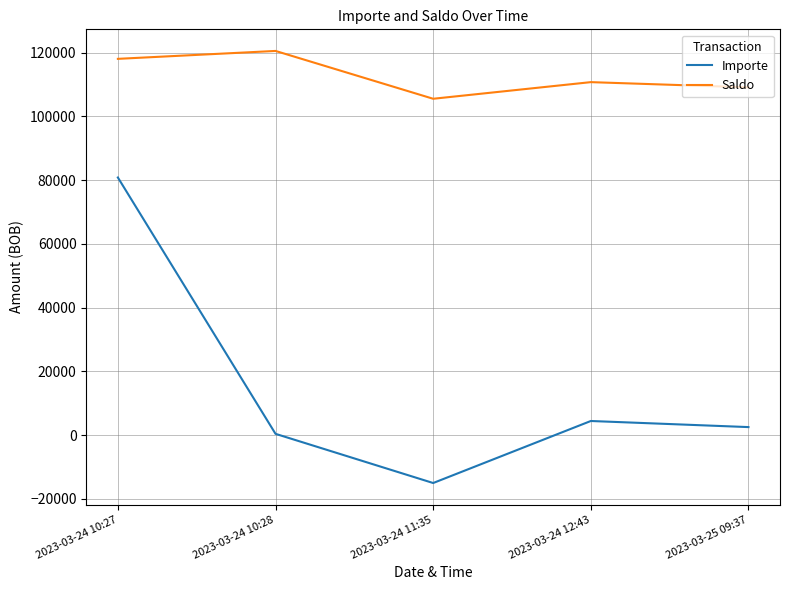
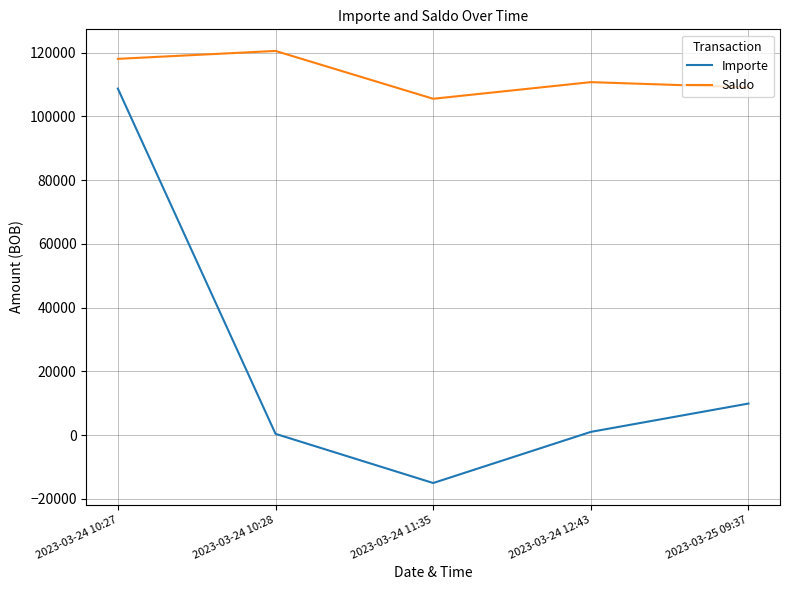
  {
    "Importe": {
-     "2023-03-24 10:27": 81000,
+     "2023-03-24 10:27": 109000,
      "2023-03-24 10:28": 0,
      "2023-03-24 11:35": -15000,
-     "2023-03-24 12:43": 4000,
-     "2023-03-25 09:37": 3000
+     "2023-03-24 12:43": 1000,
+     "2023-03-25 09:37": 10000
    },
    "Saldo": {
      "2023-03-24 10:27": 118000,
      "2023-03-24 10:28": 121000,
      "2023-03-24 11:35": 106000,
      "2023-03-24 12:43": 111000
    }
  }
